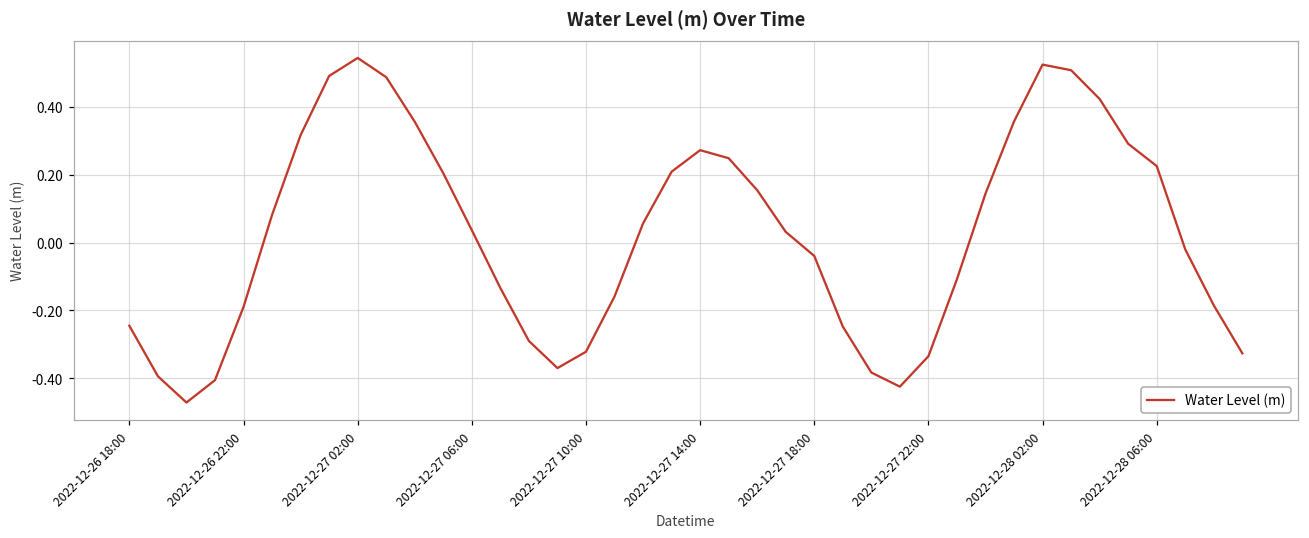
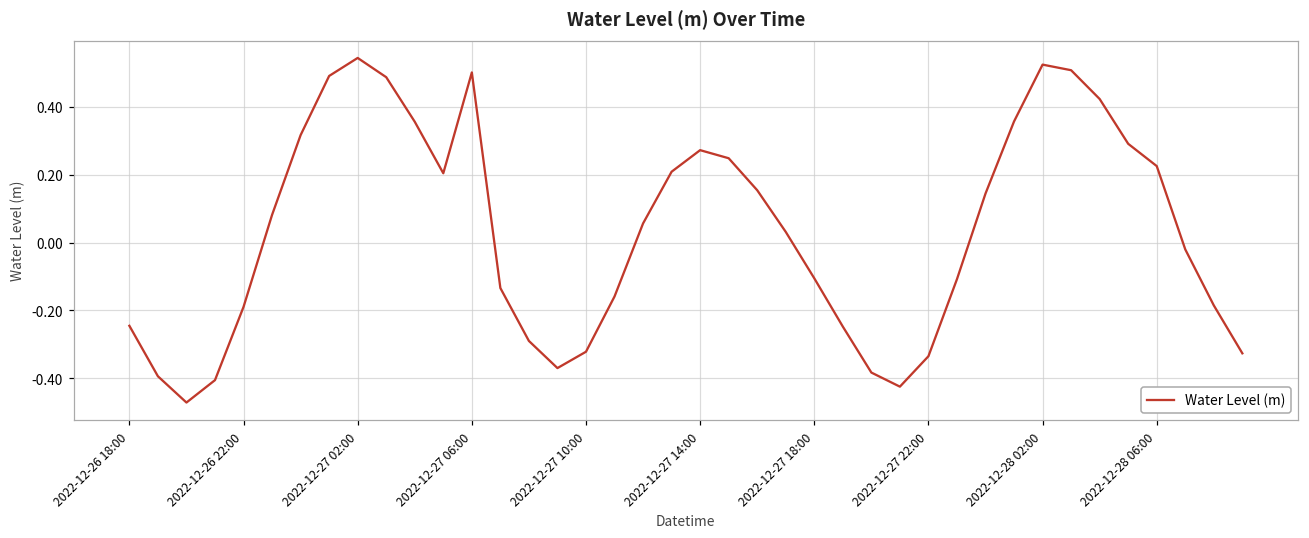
  {
    "2022-12-26 18:00": -0.25,
    "2022-12-26 22:00": -0.19,
    "2022-12-27 02:00": 0.54,
-   "2022-12-27 06:00": 0.04,
+   "2022-12-27 06:00": 0.50,
    "2022-12-27 10:00": -0.32,
    "2022-12-27 14:00": 0.27,
-   "2022-12-27 18:00": -0.04,
+   "2022-12-27 18:00": -0.11,
    "2022-12-27 22:00": -0.34,
    "2022-12-28 02:00": 0.52,
    "2022-12-28 06:00": 0.23
  }
